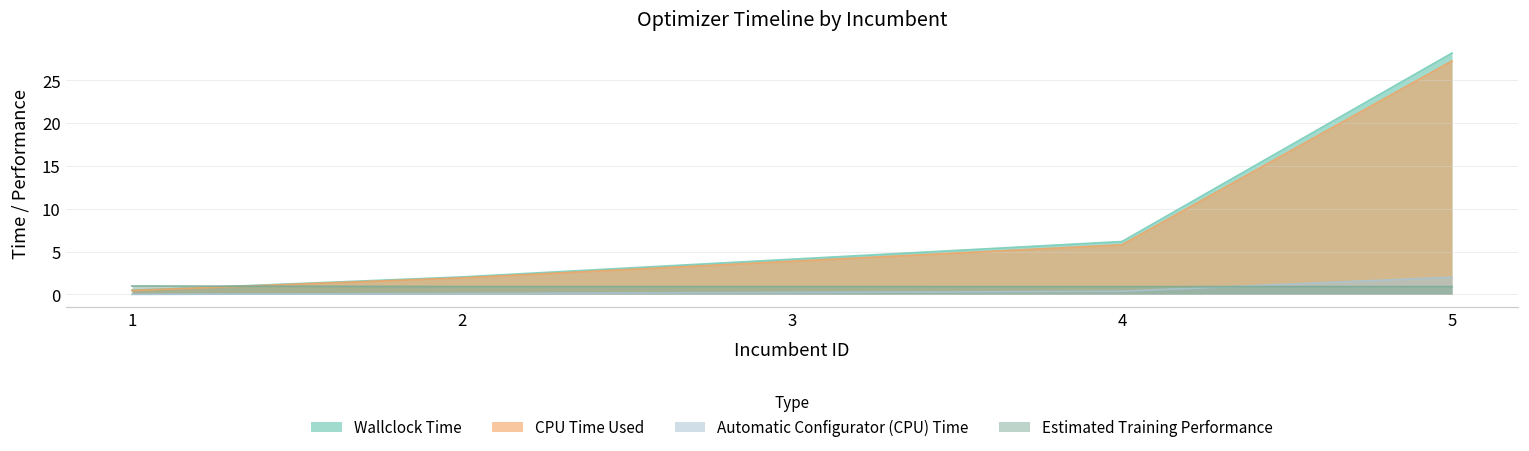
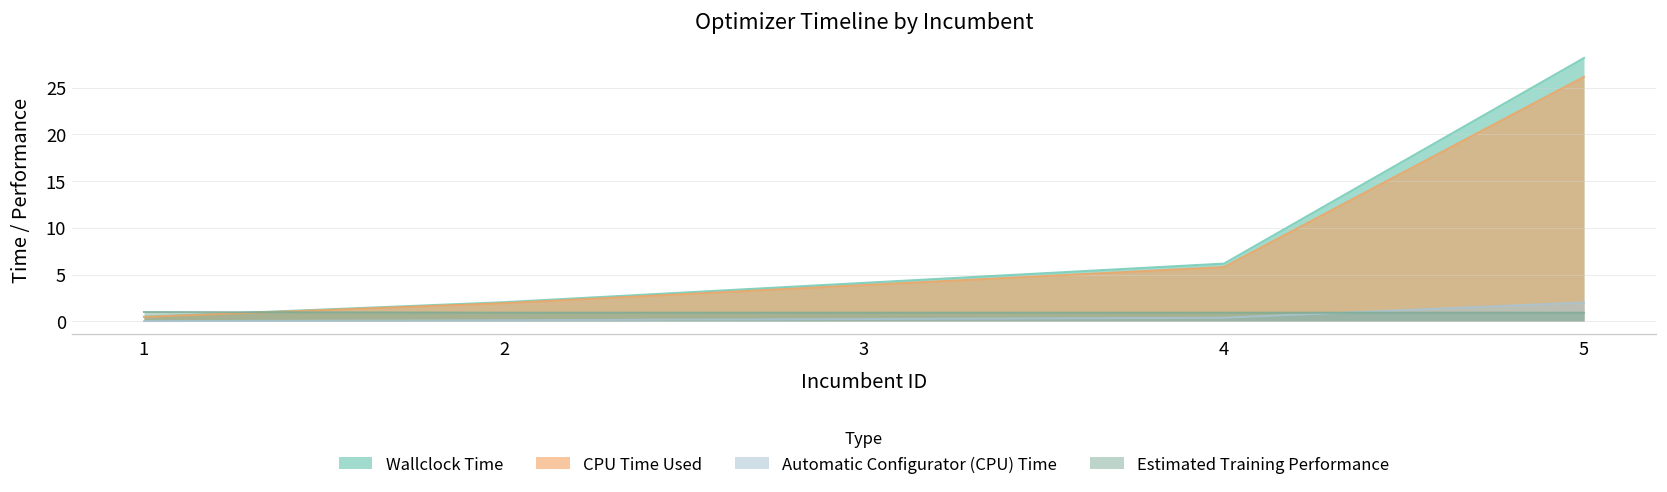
  {
    "CPU Time Used": {
      "4": 6,
-     "5": 27
+     "5": 26
    }
  }
